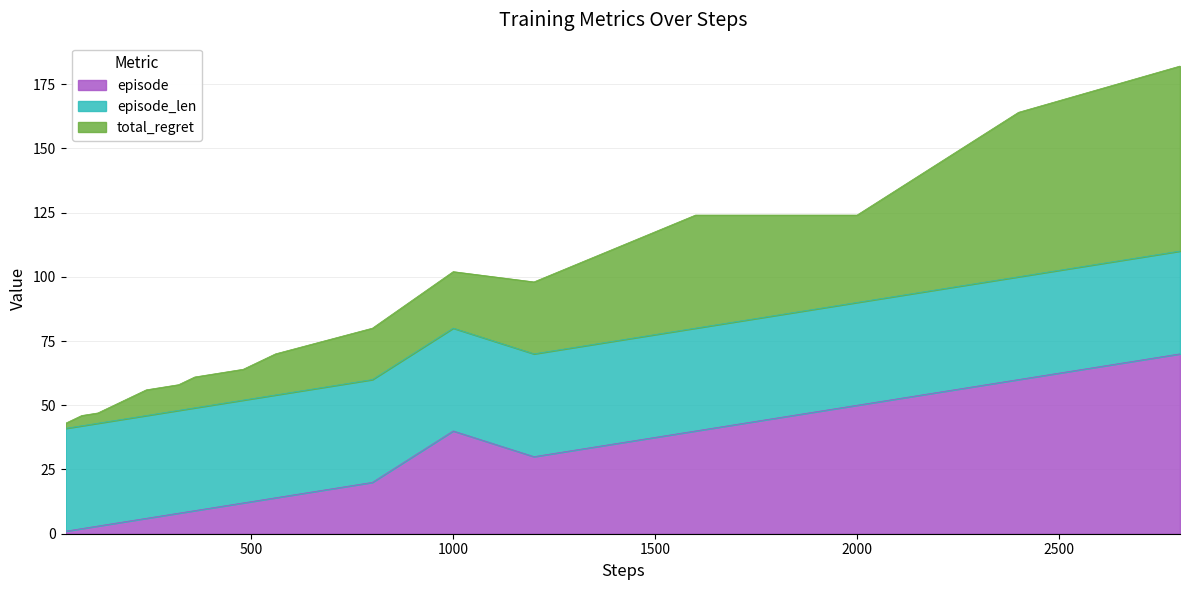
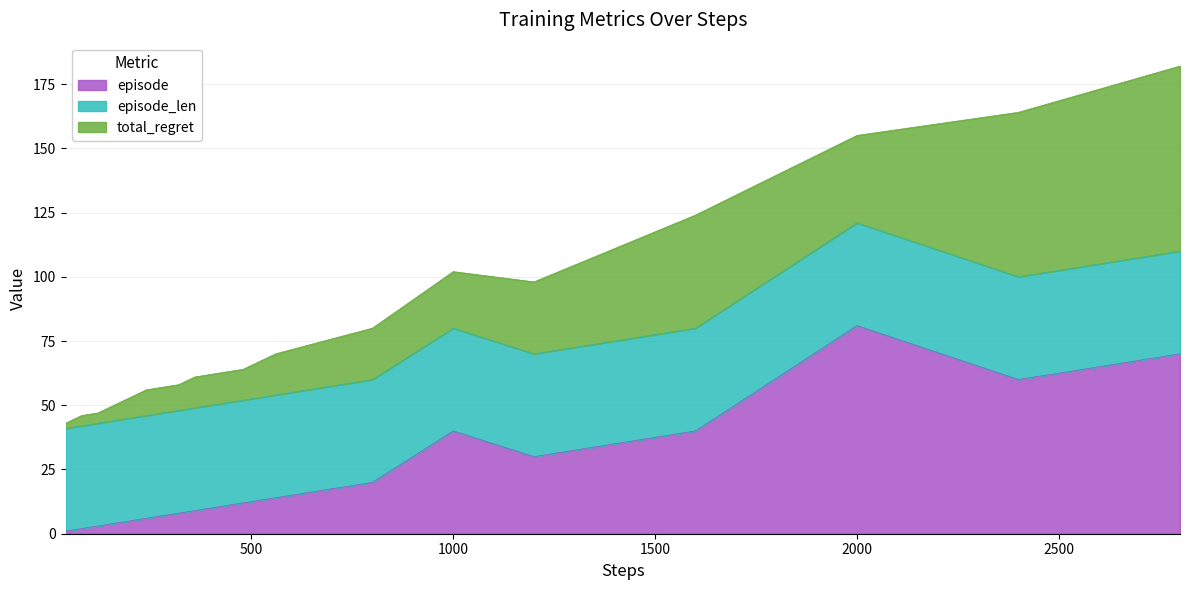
  {
    "episode": {
      "1000": 40,
-     "2000": 50
+     "2000": 81
    },
    "episode_len": {
      "1000": 40,
      "2000": 40
    },
    "total_regret": {
      "1000": 22,
      "2000": 34
    }
  }
